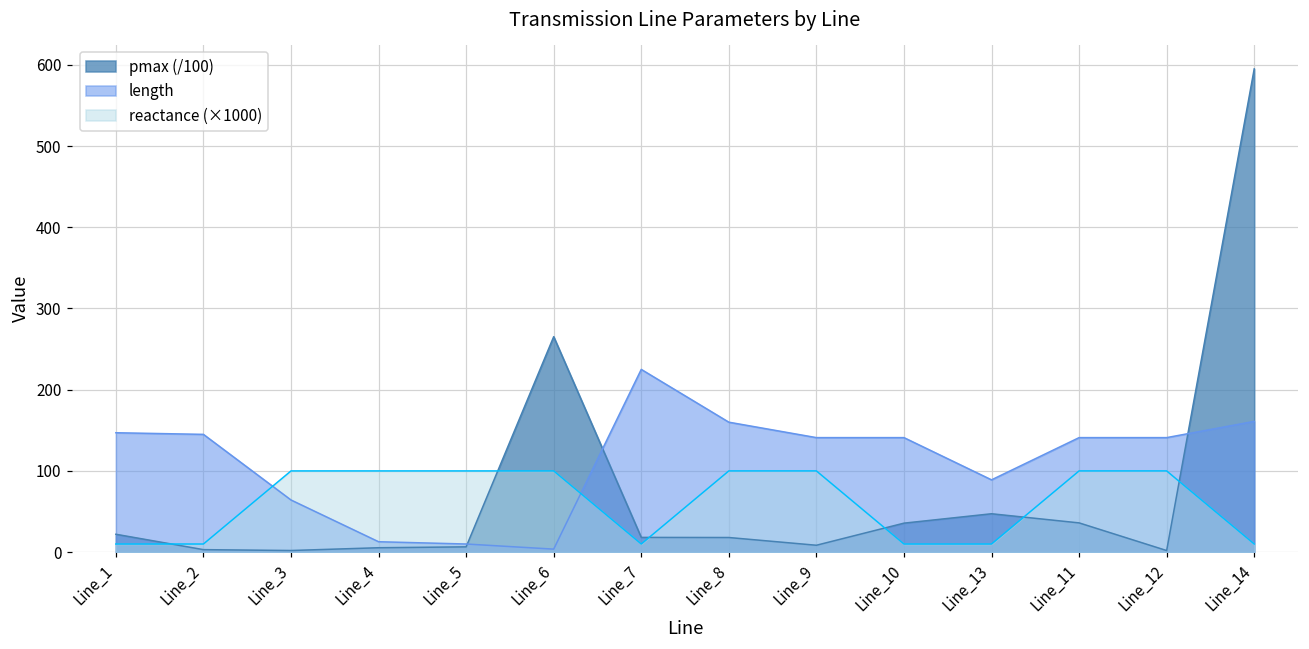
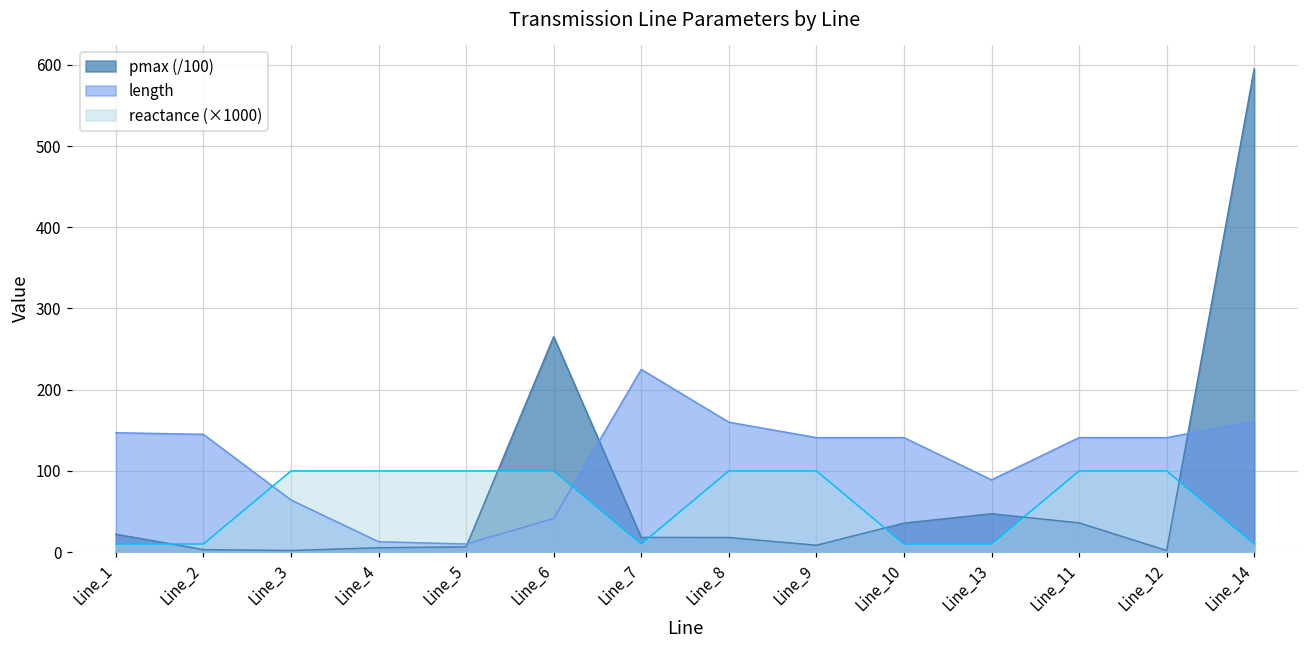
  {
    "pmax (/100)": {
      "Line_1": 20,
      "Line_2": 0,
      "Line_3": 0,
      "Line_4": 10,
      "Line_6": 270,
      "Line_7": 20,
      "Line_8": 20,
      "Line_9": 10,
      "Line_10": 40,
      "Line_13": 50,
      "Line_11": 40,
      "Line_12": 0,
      "Line_14": 600
    },
    "length": {
      "Line_1": 150,
      "Line_2": 150,
      "Line_3": 60,
      "Line_4": 10,
-     "Line_6": 0,
+     "Line_6": 40,
      "Line_7": 230,
      "Line_8": 160,
      "Line_9": 140,
      "Line_10": 140,
      "Line_13": 90,
      "Line_11": 140,
      "Line_12": 140,
      "Line_14": 160
    },
    "reactance (×1000)": {
      "Line_1": 10,
      "Line_2": 10,
      "Line_3": 100,
      "Line_4": 100,
      "Line_5": 100,
      "Line_6": 100,
      "Line_7": 10,
      "Line_8": 100,
      "Line_9": 100,
      "Line_10": 10,
      "Line_13": 10,
      "Line_11": 100,
      "Line_12": 100,
      "Line_14": 10
    }
  }
